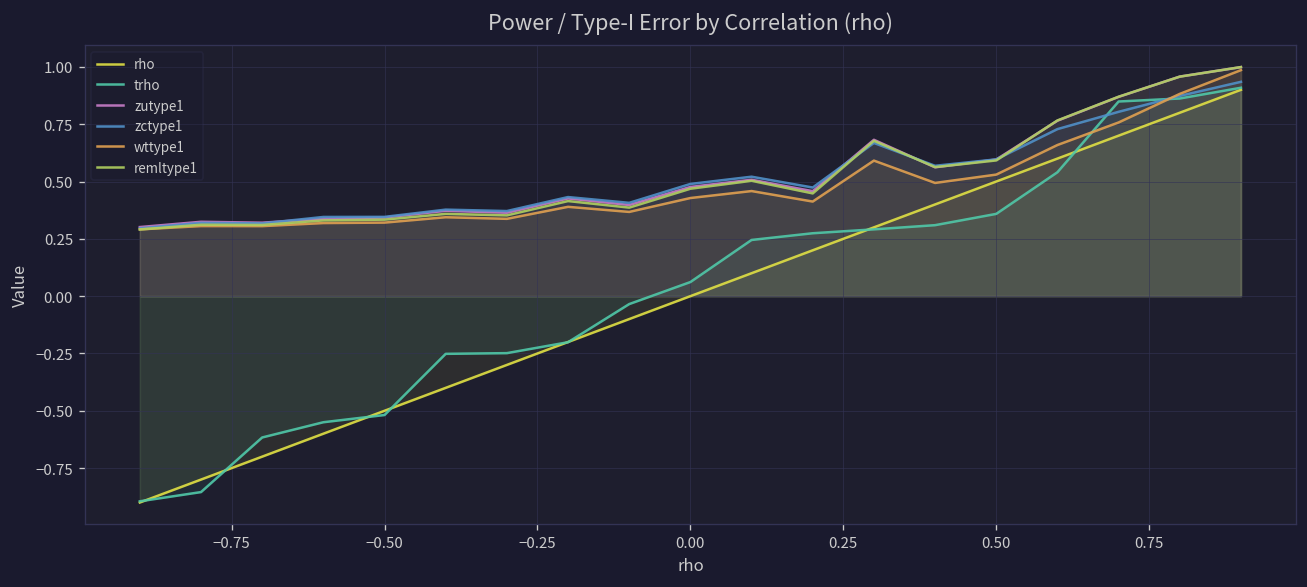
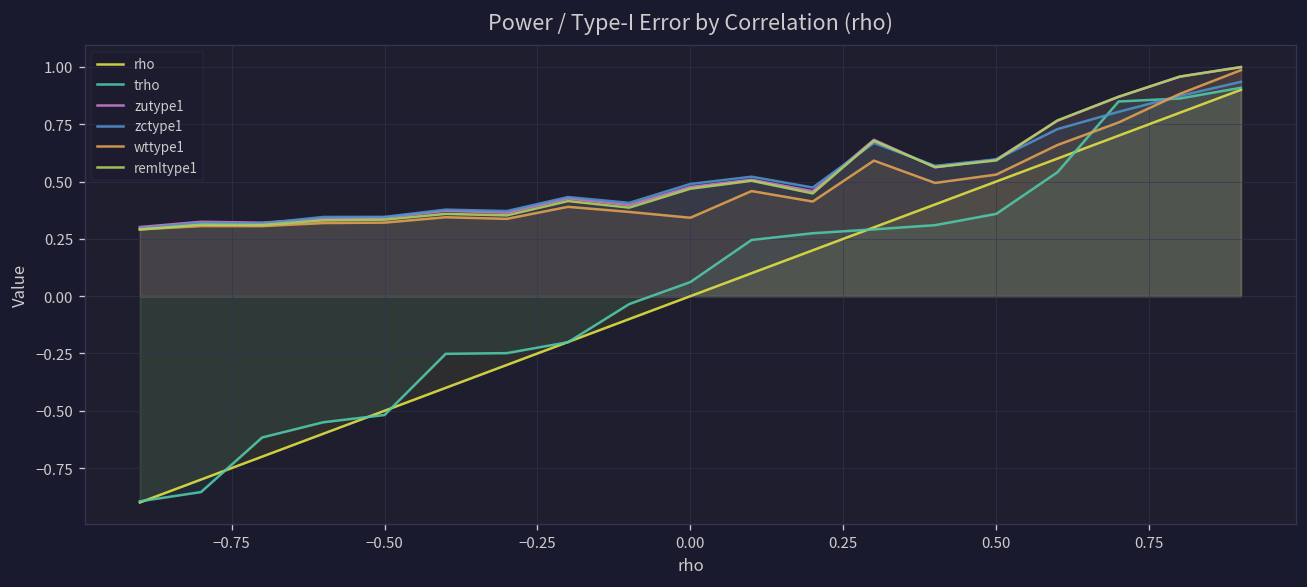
  {
    "wttype1": {
-     "0.00": 0.43,
+     "0.00": 0.34,
      "0.50": 0.53
    }
  }
